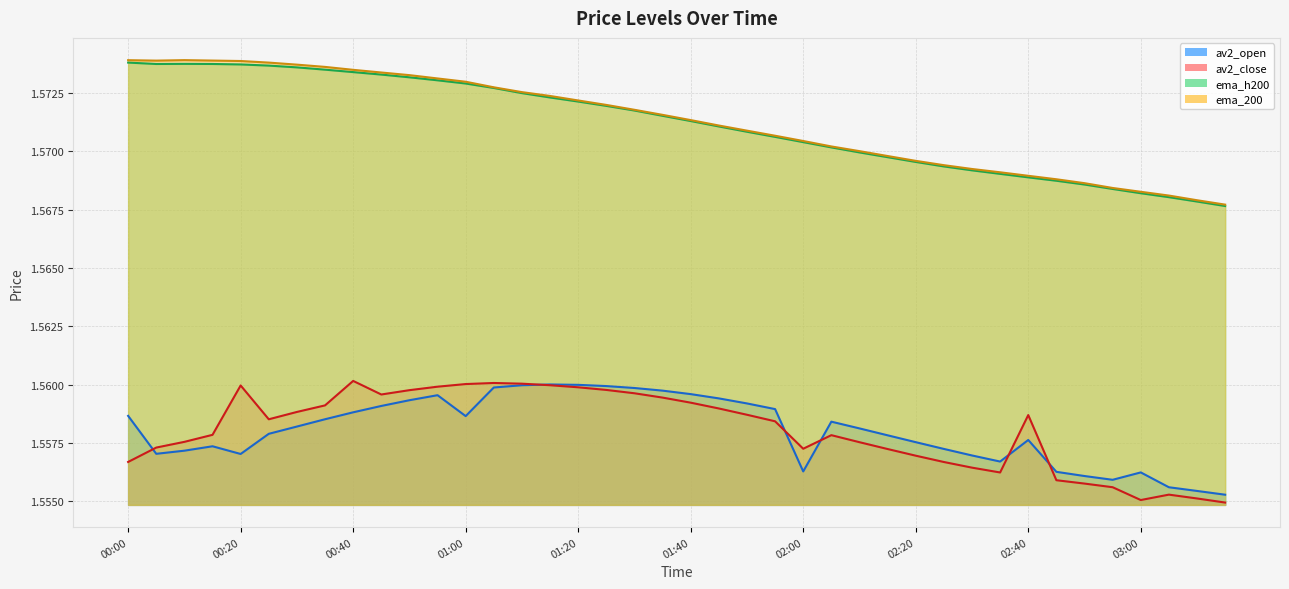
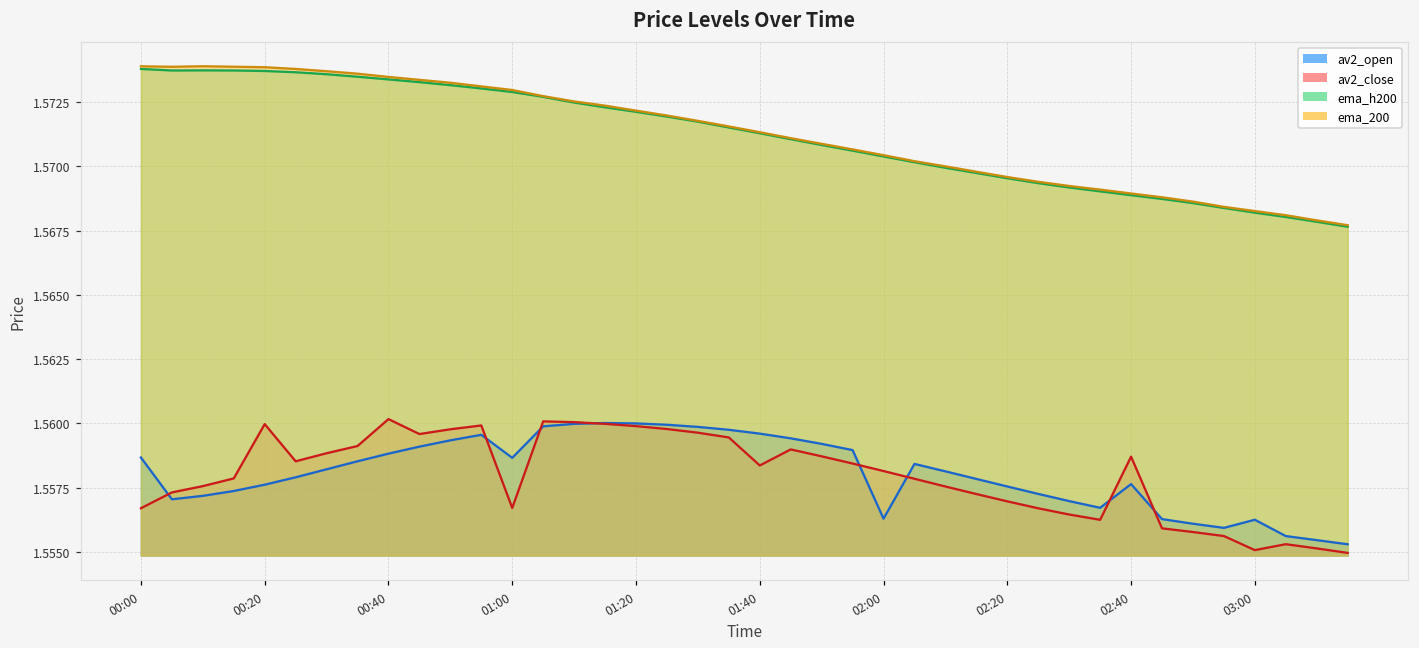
  {
    "av2_open": {
      "00:00": 1.5587,
-     "00:20": 1.5570,
+     "00:20": 1.5576,
      "00:40": 1.5588,
      "01:00": 1.5587,
      "01:40": 1.5596,
      "02:00": 1.5563,
      "02:20": 1.5575,
      "02:40": 1.5576,
      "03:00": 1.5562
    },
    "av2_close": {
      "00:00": 1.5567,
      "00:20": 1.5600,
      "00:40": 1.5602,
-     "01:00": 1.5600,
-     "01:40": 1.5592,
-     "02:00": 1.5573,
+     "01:00": 1.5567,
+     "01:40": 1.5584,
+     "02:00": 1.5581,
      "02:20": 1.5570,
      "02:40": 1.5587,
      "03:00": 1.5551
    },
    "ema_h200": {
      "00:20": 1.5737
    },
    "ema_200": {
      "00:20": 1.5739
    }
  }
